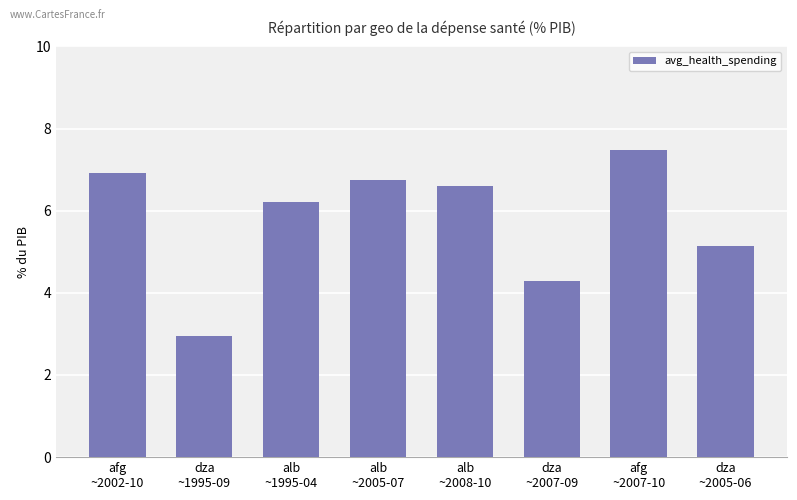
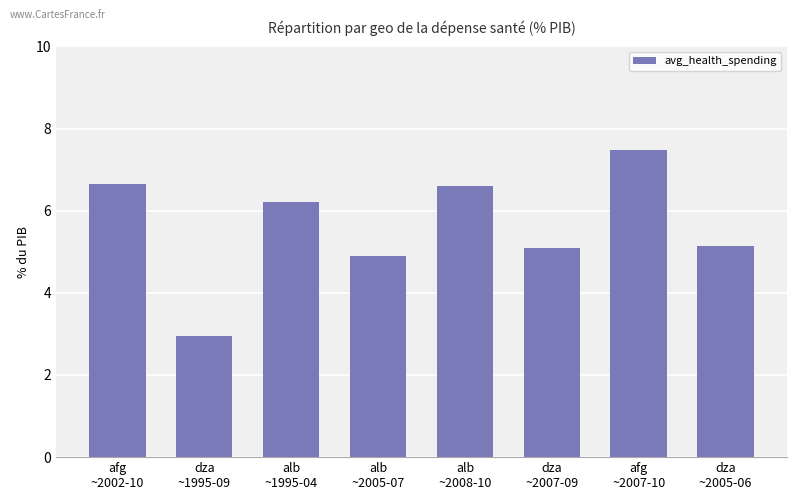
  {
-   "afg ~2002-10": 6.9,
+   "afg ~2002-10": 6.7,
    "dza ~1995-09": 3.0,
    "alb ~1995-04": 6.2,
-   "alb ~2005-07": 6.8,
+   "alb ~2005-07": 4.9,
    "alb ~2008-10": 6.6,
-   "dza ~2007-09": 4.3,
+   "dza ~2007-09": 5.1,
    "afg ~2007-10": 7.5,
    "dza ~2005-06": 5.1
  }
